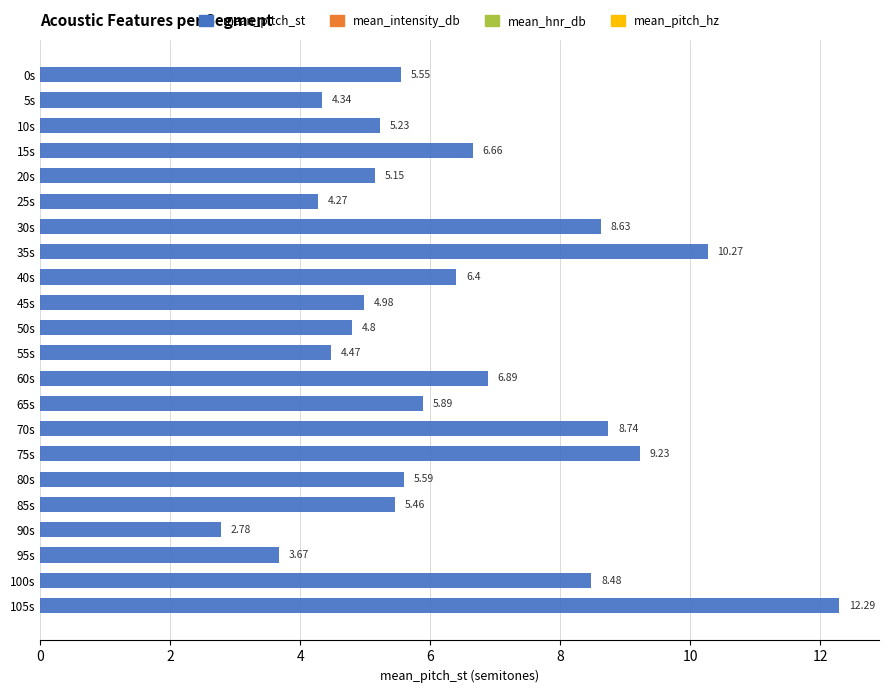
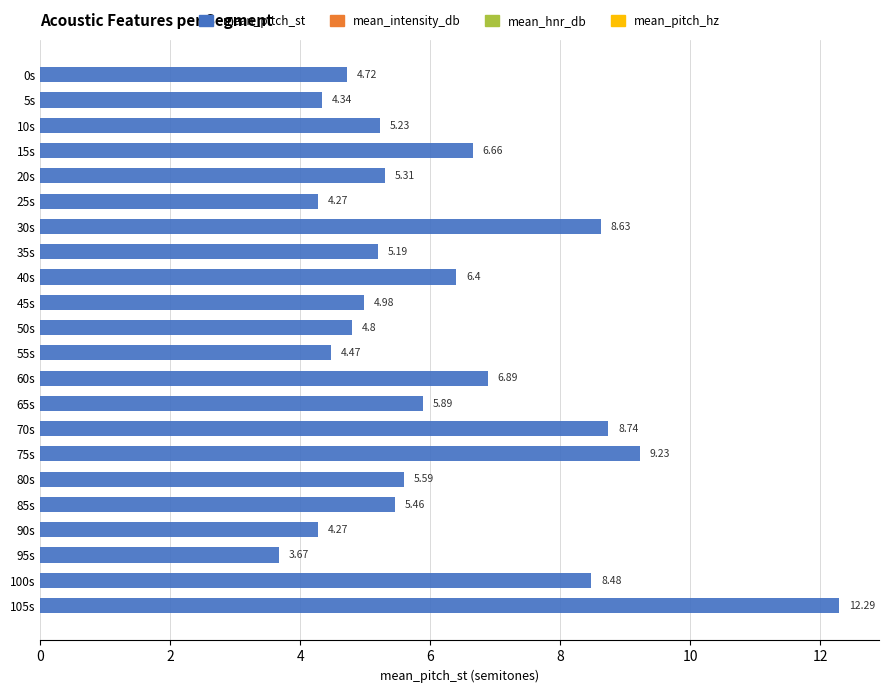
  {
-   "0s": 5.55,
+   "0s": 4.72,
    "5s": 4.34,
    "10s": 5.23,
    "15s": 6.66,
-   "20s": 5.15,
+   "20s": 5.31,
    "25s": 4.27,
    "30s": 8.63,
-   "35s": 10.27,
+   "35s": 5.19,
    "40s": 6.4,
    "45s": 4.98,
    "50s": 4.8,
    "55s": 4.47,
    "60s": 6.89,
    "65s": 5.89,
    "70s": 8.74,
    "75s": 9.23,
    "80s": 5.59,
    "85s": 5.46,
-   "90s": 2.78,
+   "90s": 4.27,
    "95s": 3.67,
    "100s": 8.48,
    "105s": 12.29
  }
